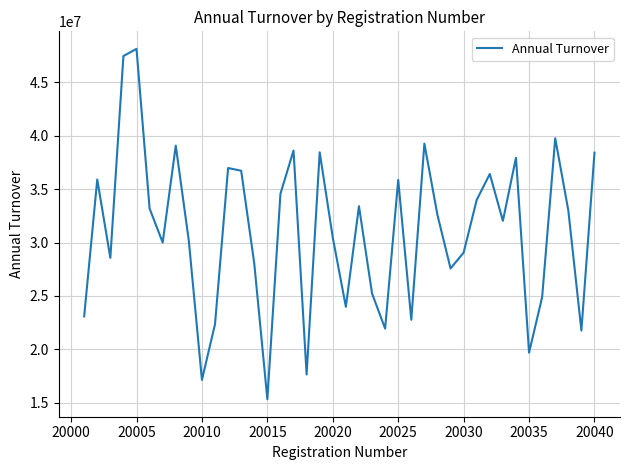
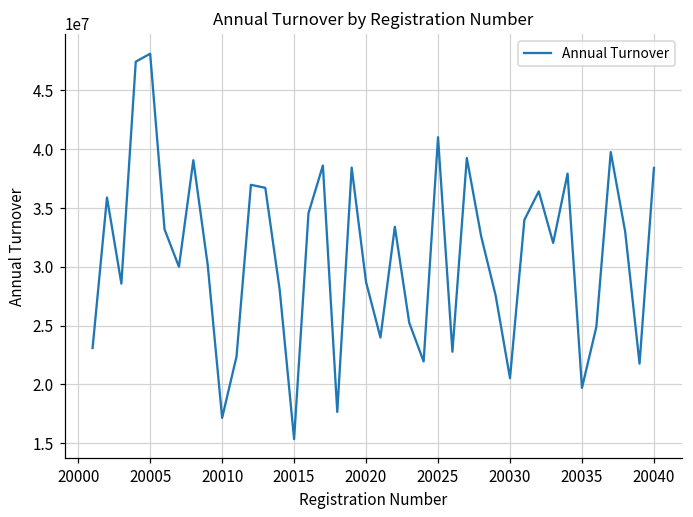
  {
    "20005": 48100000,
    "20010": 17100000,
    "20015": 15300000,
-   "20020": 30500000,
-   "20025": 35900000,
-   "20030": 29100000,
+   "20020": 28700000,
+   "20025": 41000000,
+   "20030": 20500000,
    "20035": 19700000,
    "20040": 38400000
  }
